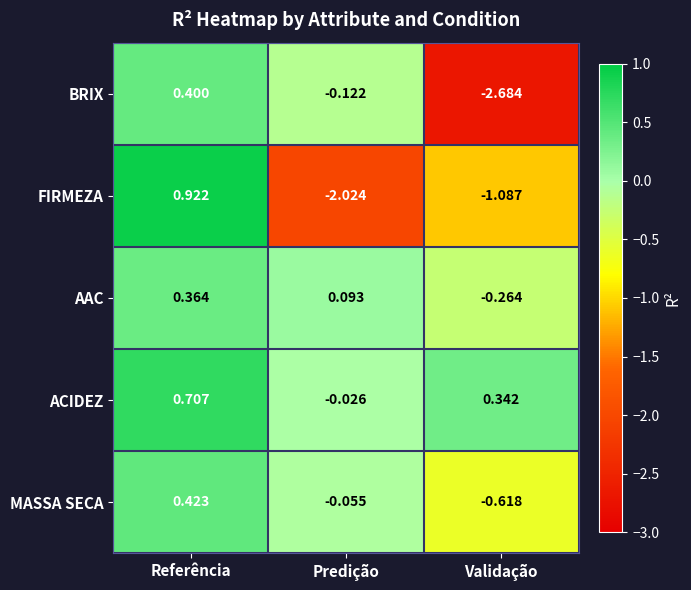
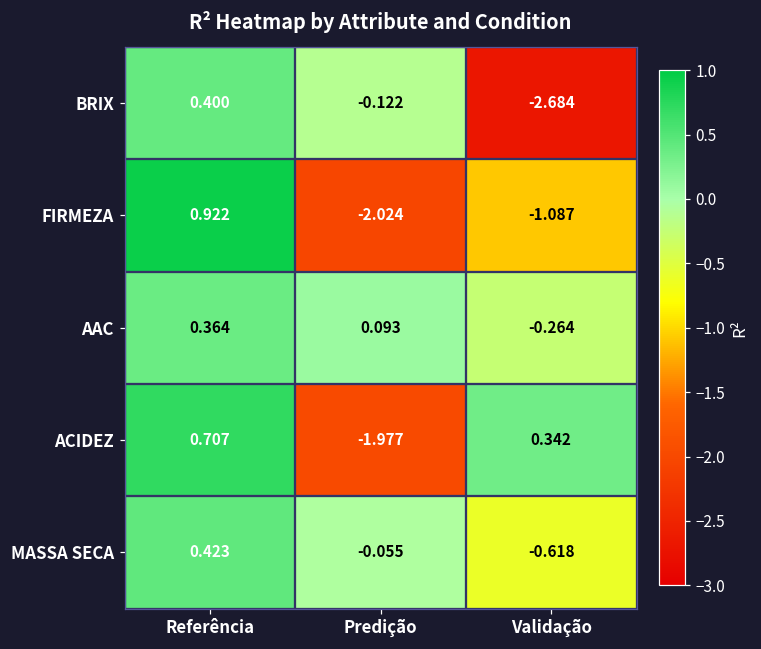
  {
    "BRIX": {
      "Referência": 0.400,
      "Predição": -0.122,
      "Validação": -2.684
    },
    "FIRMEZA": {
      "Referência": 0.922,
      "Predição": -2.024,
      "Validação": -1.087
    },
    "AAC": {
      "Referência": 0.364,
      "Predição": 0.093,
      "Validação": -0.264
    },
    "ACIDEZ": {
      "Referência": 0.707,
-     "Predição": -0.026,
+     "Predição": -1.977,
      "Validação": 0.342
    },
    "MASSA SECA": {
      "Referência": 0.423,
      "Predição": -0.055,
      "Validação": -0.618
    }
  }
